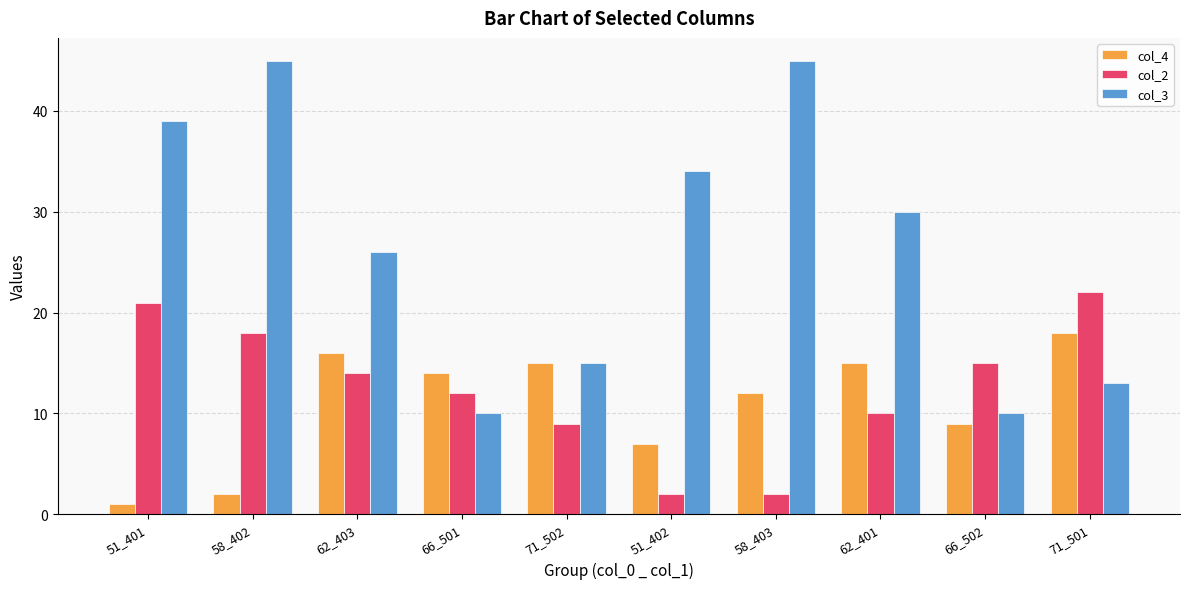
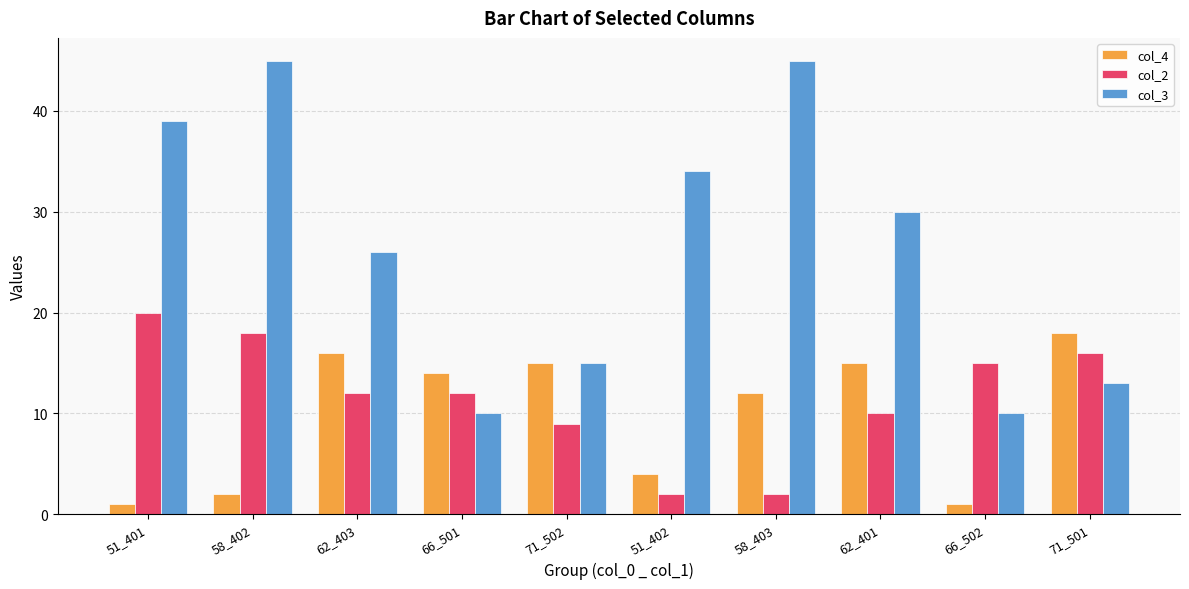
  {
    "col_4": {
      "51_401": 1,
      "58_402": 2,
      "62_403": 16,
      "66_501": 14,
      "71_502": 15,
-     "51_402": 7,
+     "51_402": 4,
      "58_403": 12,
      "62_401": 15,
-     "66_502": 9,
+     "66_502": 1,
      "71_501": 18
    },
    "col_2": {
-     "51_401": 21,
+     "51_401": 20,
      "58_402": 18,
-     "62_403": 14,
+     "62_403": 12,
      "66_501": 12,
      "71_502": 9,
      "51_402": 2,
      "58_403": 2,
      "62_401": 10,
      "66_502": 15,
-     "71_501": 22
+     "71_501": 16
    },
    "col_3": {
      "51_401": 39,
      "58_402": 45,
      "62_403": 26,
      "66_501": 10,
      "71_502": 15,
      "51_402": 34,
      "58_403": 45,
      "62_401": 30,
      "66_502": 10,
      "71_501": 13
    }
  }
